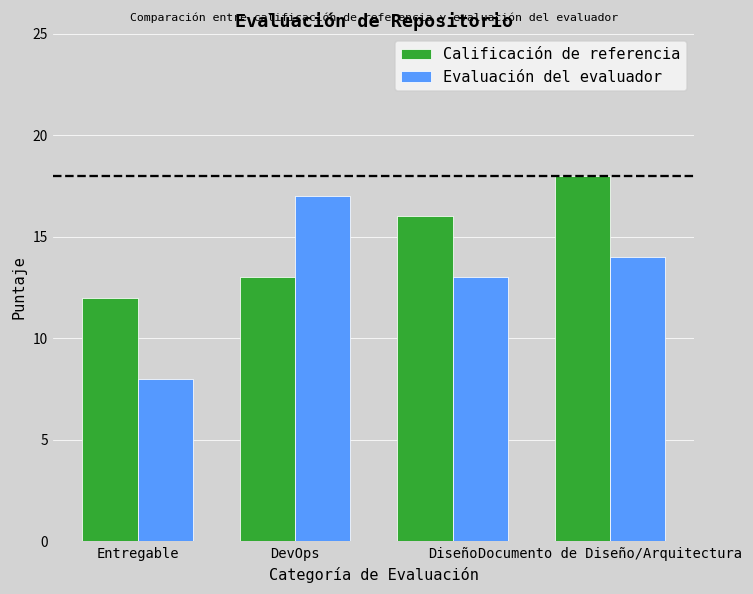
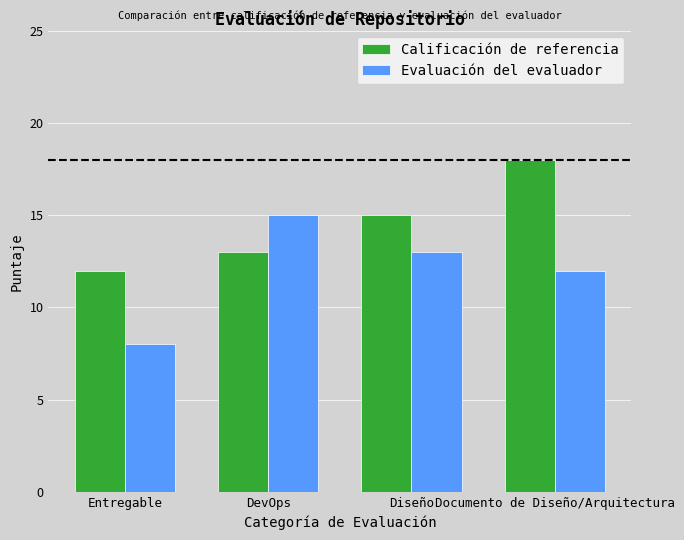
  {
    "Calificación de referencia": {
      "Entregable": 12,
      "DevOps": 13,
-     "Diseño": 16,
+     "Diseño": 15,
      "Documento de Diseño/Arquitectura": 18
    },
    "Evaluación del evaluador": {
      "Entregable": 8,
-     "DevOps": 17,
+     "DevOps": 15,
      "Diseño": 13,
-     "Documento de Diseño/Arquitectura": 14
+     "Documento de Diseño/Arquitectura": 12
    }
  }
